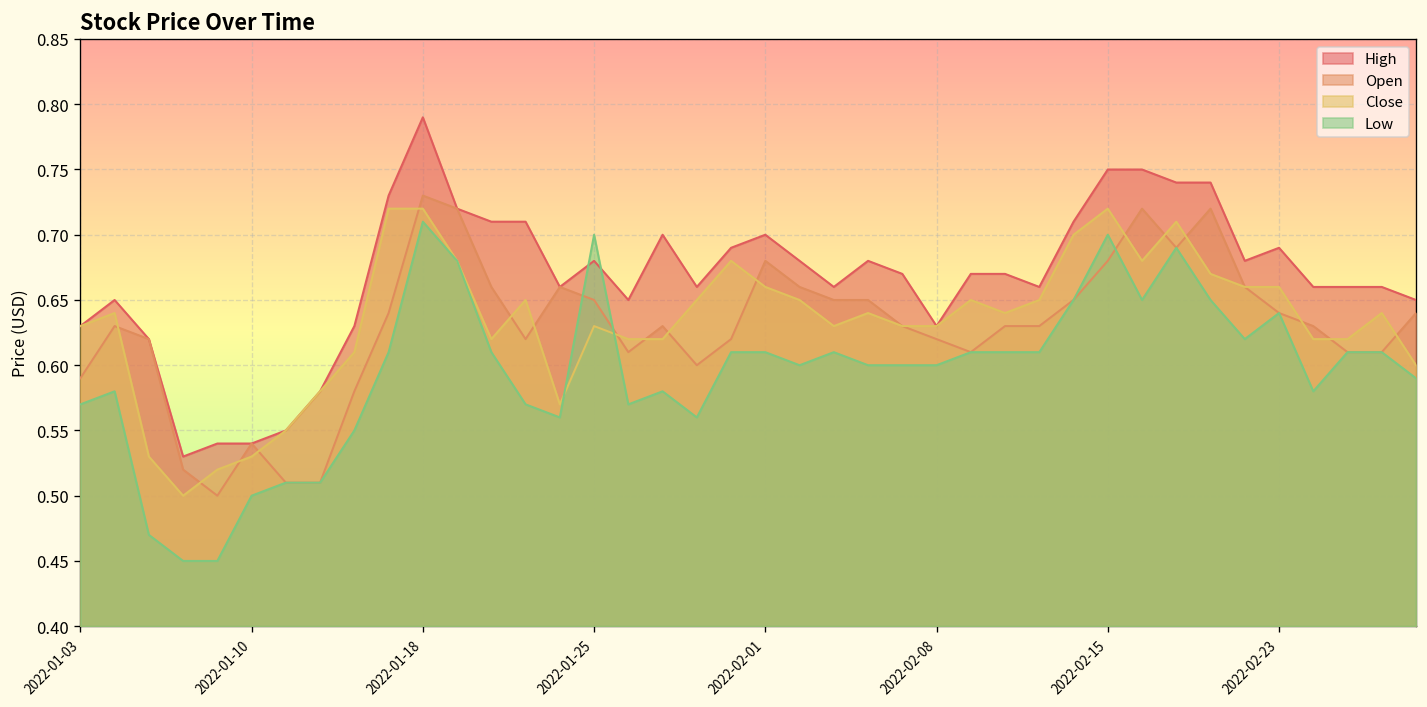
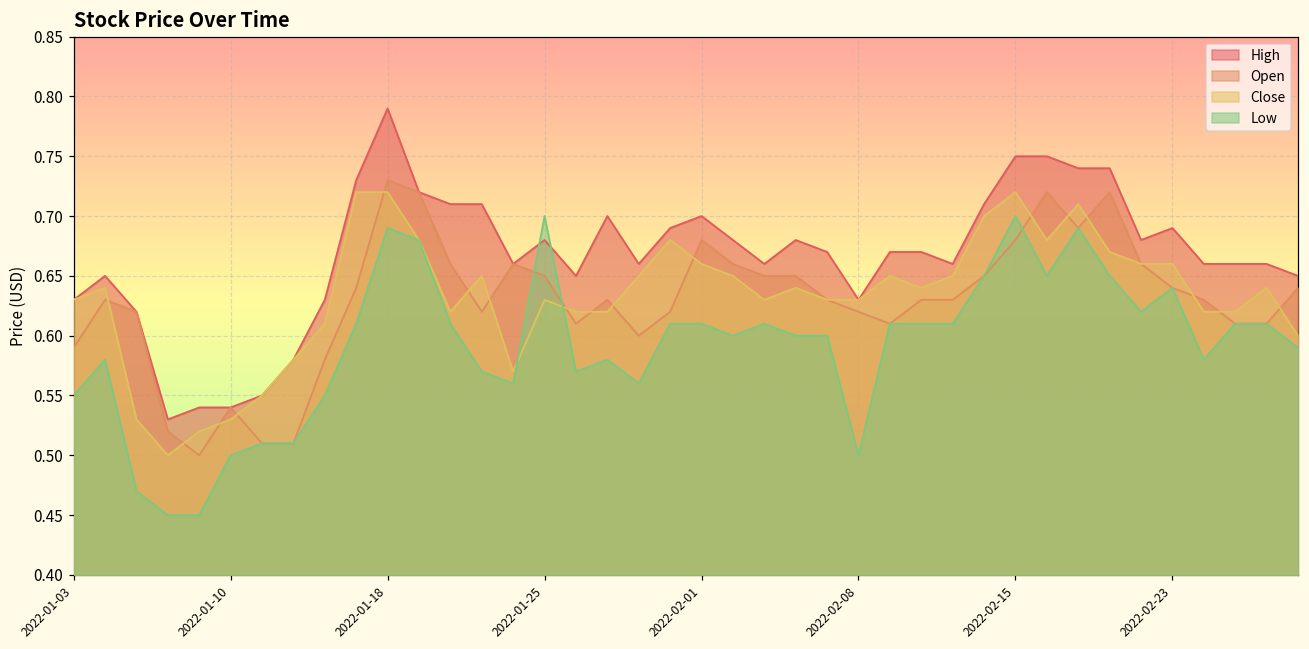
  {
    "Low": {
-     "2022-01-03": 0.57,
+     "2022-01-03": 0.55,
      "2022-01-10": 0.50,
-     "2022-01-18": 0.71,
+     "2022-01-18": 0.69,
      "2022-01-25": 0.70,
      "2022-02-01": 0.61,
-     "2022-02-08": 0.6,
+     "2022-02-08": 0.5,
      "2022-02-15": 0.70
    }
  }
